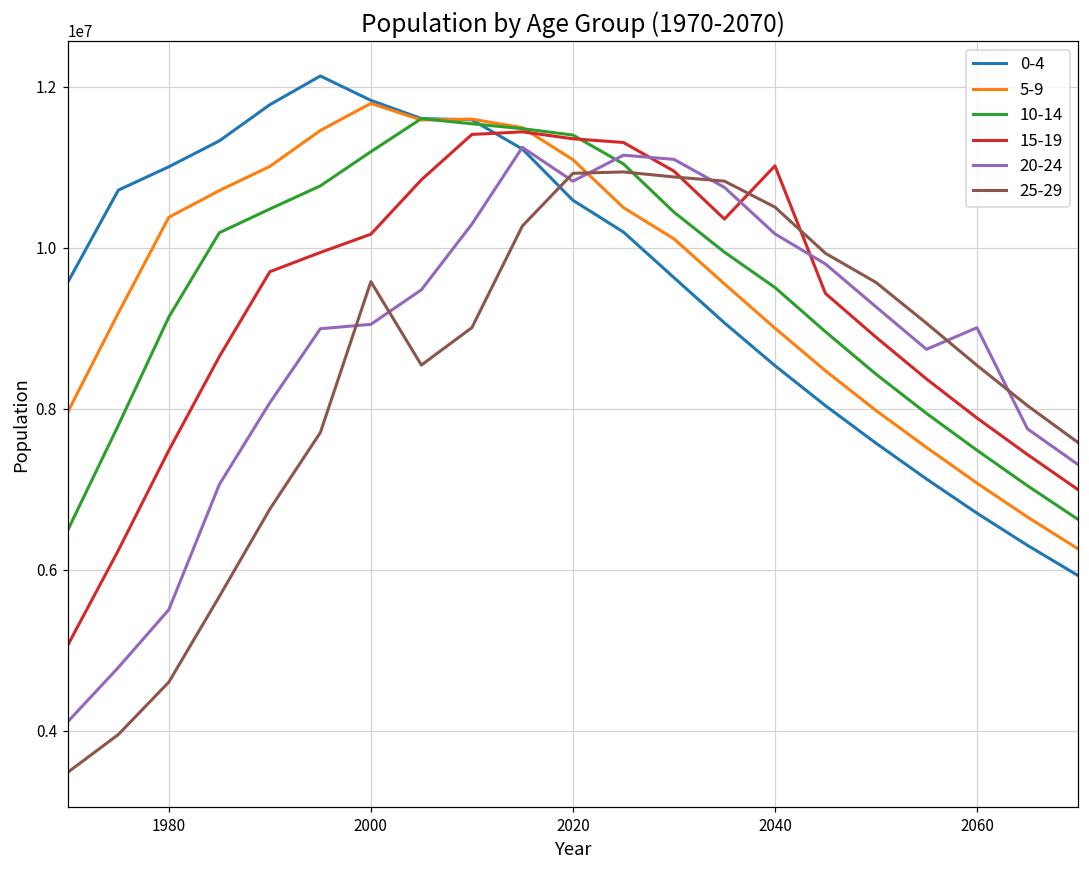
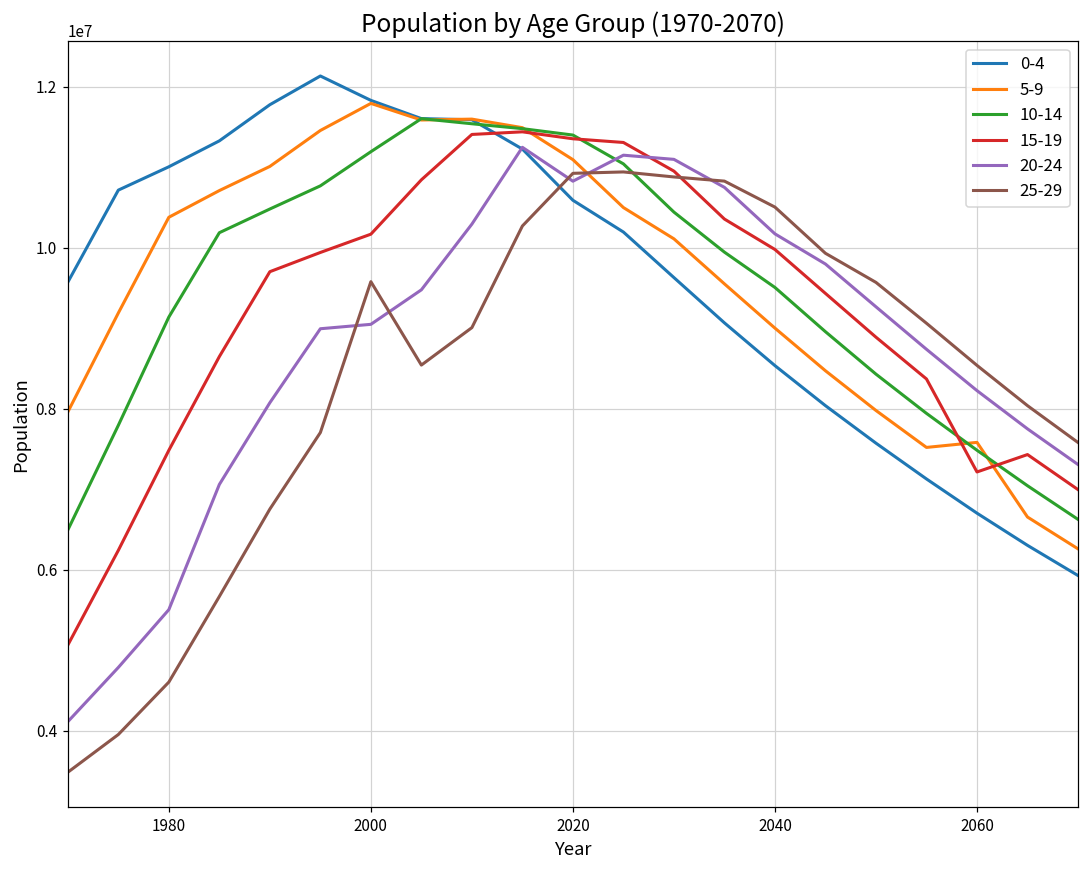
  {
    "0-4": {
      "1980": 11000000,
      "2000": 11800000,
      "2020": 10600000,
      "2040": 8500000,
      "2060": 6700000
    },
    "5-9": {
      "1980": 10400000,
      "2000": 11800000,
      "2020": 11100000,
      "2040": 9000000,
-     "2060": 7100000
+     "2060": 7600000
    },
    "10-14": {
      "1980": 9100000,
      "2000": 11200000,
      "2020": 11400000,
      "2040": 9500000,
      "2060": 7500000
    },
    "15-19": {
      "1980": 7500000,
      "2000": 10200000,
      "2020": 11400000,
-     "2040": 11000000,
-     "2060": 7900000
+     "2040": 10000000,
+     "2060": 7200000
    },
    "20-24": {
      "1980": 5500000,
      "2000": 9000000,
      "2020": 10800000,
      "2040": 10200000,
-     "2060": 9000000
+     "2060": 8200000
    },
    "25-29": {
      "1980": 4600000,
      "2000": 9600000,
      "2020": 10900000,
      "2040": 10500000,
      "2060": 8500000
    }
  }
